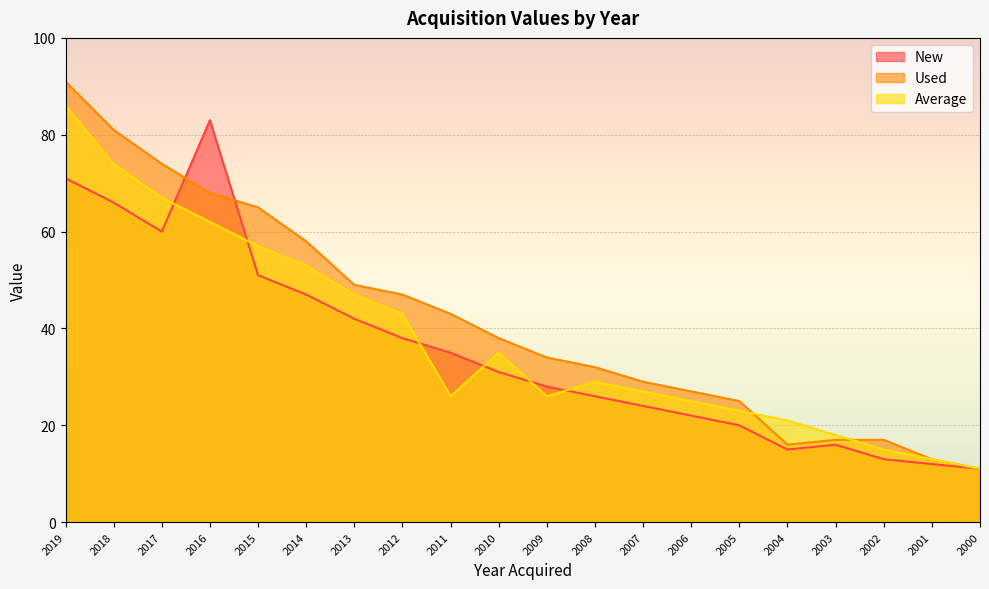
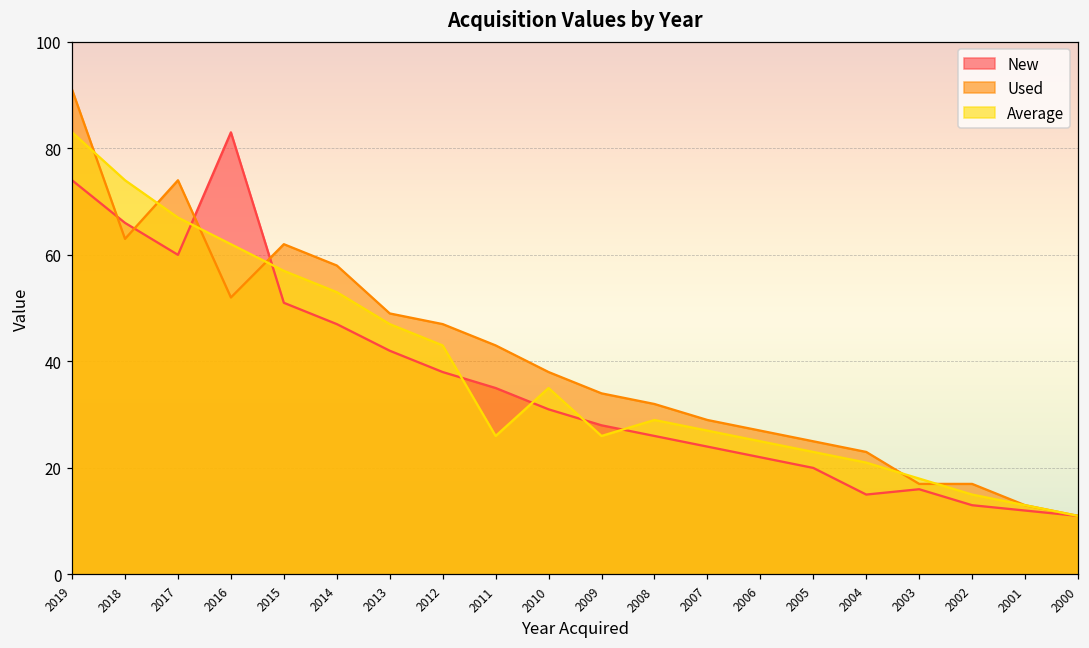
  {
    "New": {
-     "2019": 71,
+     "2019": 74,
      "2018": 66,
      "2017": 60,
      "2016": 83,
      "2015": 51,
      "2014": 47,
      "2013": 42,
      "2012": 38,
      "2011": 35,
      "2010": 31,
      "2009": 28,
      "2008": 26,
      "2007": 24,
      "2006": 22,
      "2005": 20,
      "2004": 15,
      "2003": 16,
      "2002": 13,
      "2001": 12
    },
    "Used": {
      "2019": 91,
-     "2018": 81,
+     "2018": 63,
      "2017": 74,
-     "2016": 68,
-     "2015": 65,
+     "2016": 52,
+     "2015": 62,
      "2014": 58,
      "2013": 49,
      "2012": 47,
      "2011": 43,
      "2010": 38,
      "2009": 34,
      "2008": 32,
      "2007": 29,
      "2006": 27,
      "2005": 25,
-     "2004": 16,
+     "2004": 23,
      "2003": 17,
      "2002": 17
    },
    "Average": {
-     "2019": 86,
+     "2019": 83,
      "2018": 74,
      "2017": 67,
      "2016": 62,
      "2015": 57,
      "2014": 53,
      "2013": 47,
      "2012": 43,
      "2011": 26,
      "2010": 35,
      "2009": 26,
      "2008": 29,
      "2007": 27,
      "2006": 25,
      "2005": 23,
      "2004": 21,
      "2003": 18,
      "2002": 15
    }
  }
